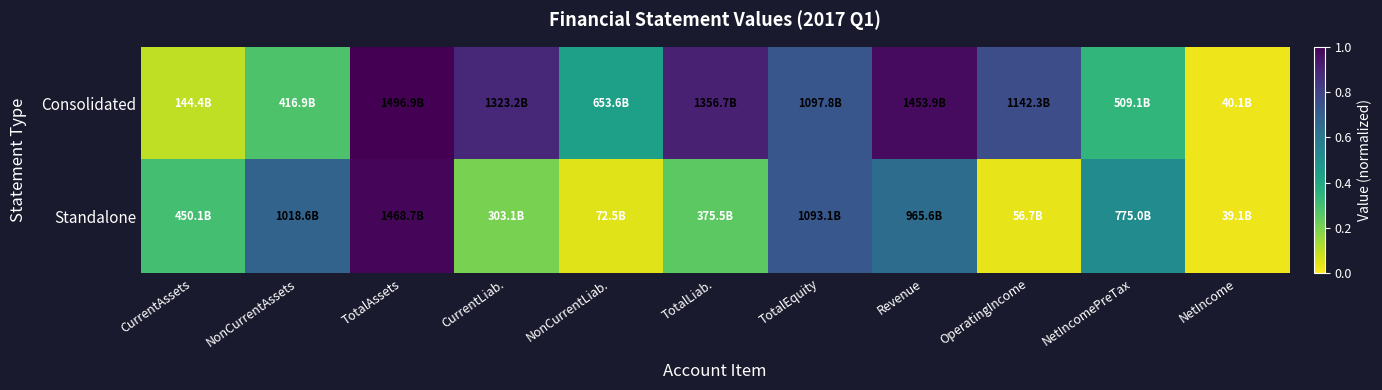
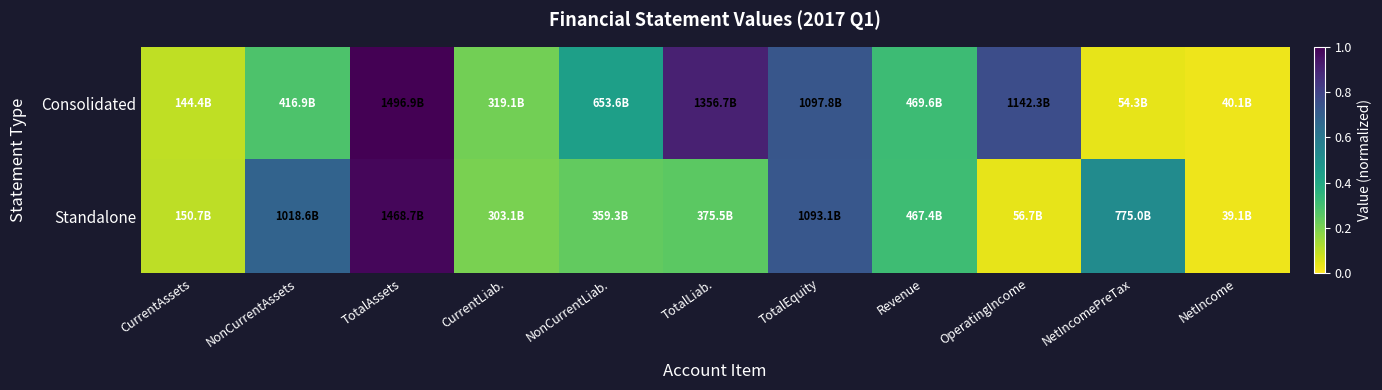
  {
    "Consolidated": {
      "CurrentAssets": "144.4B",
      "NonCurrentAssets": "416.9B",
      "TotalAssets": "1496.9B",
-     "CurrentLiab.": "1323.2B",
+     "CurrentLiab.": "319.1B",
      "NonCurrentLiab.": "653.6B",
      "TotalLiab.": "1356.7B",
      "TotalEquity": "1097.8B",
-     "Revenue": "1453.9B",
+     "Revenue": "469.6B",
      "OperatingIncome": "1142.3B",
-     "NetIncomePreTax": "509.1B",
+     "NetIncomePreTax": "54.3B",
      "NetIncome": "40.1B"
    },
    "Standalone": {
-     "CurrentAssets": "450.1B",
+     "CurrentAssets": "150.7B",
      "NonCurrentAssets": "1018.6B",
      "TotalAssets": "1468.7B",
      "CurrentLiab.": "303.1B",
-     "NonCurrentLiab.": "72.5B",
+     "NonCurrentLiab.": "359.3B",
      "TotalLiab.": "375.5B",
      "TotalEquity": "1093.1B",
-     "Revenue": "965.6B",
+     "Revenue": "467.4B",
      "OperatingIncome": "56.7B",
      "NetIncomePreTax": "775.0B",
      "NetIncome": "39.1B"
    }
  }
